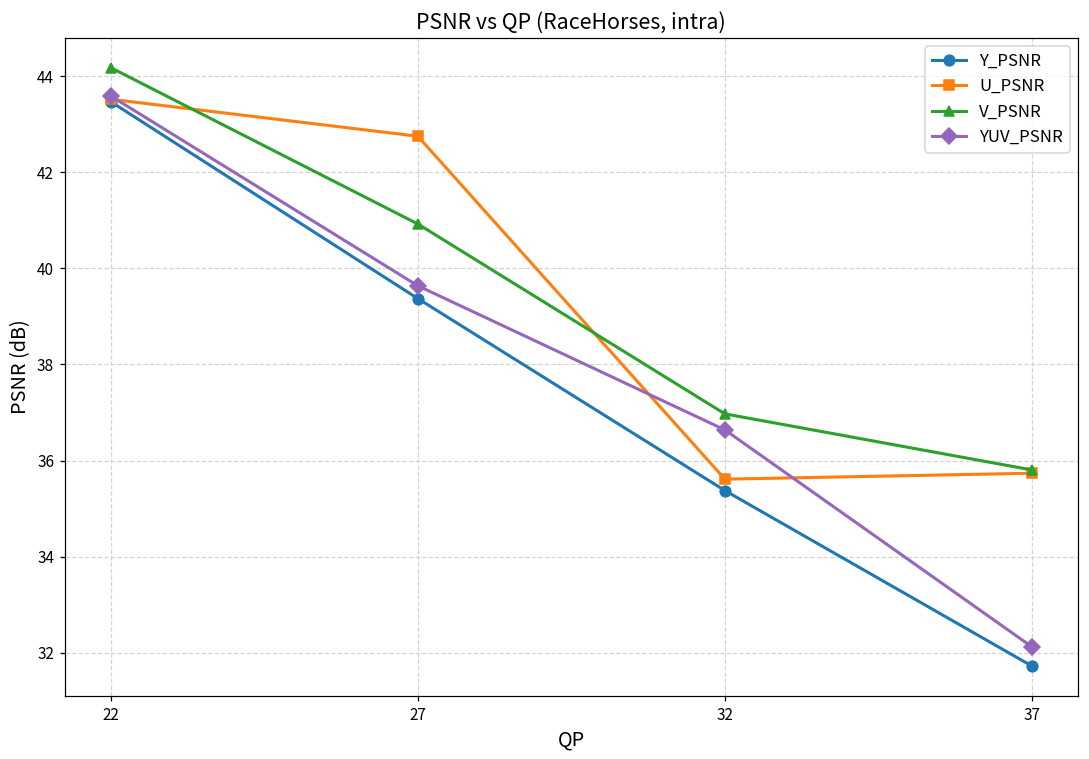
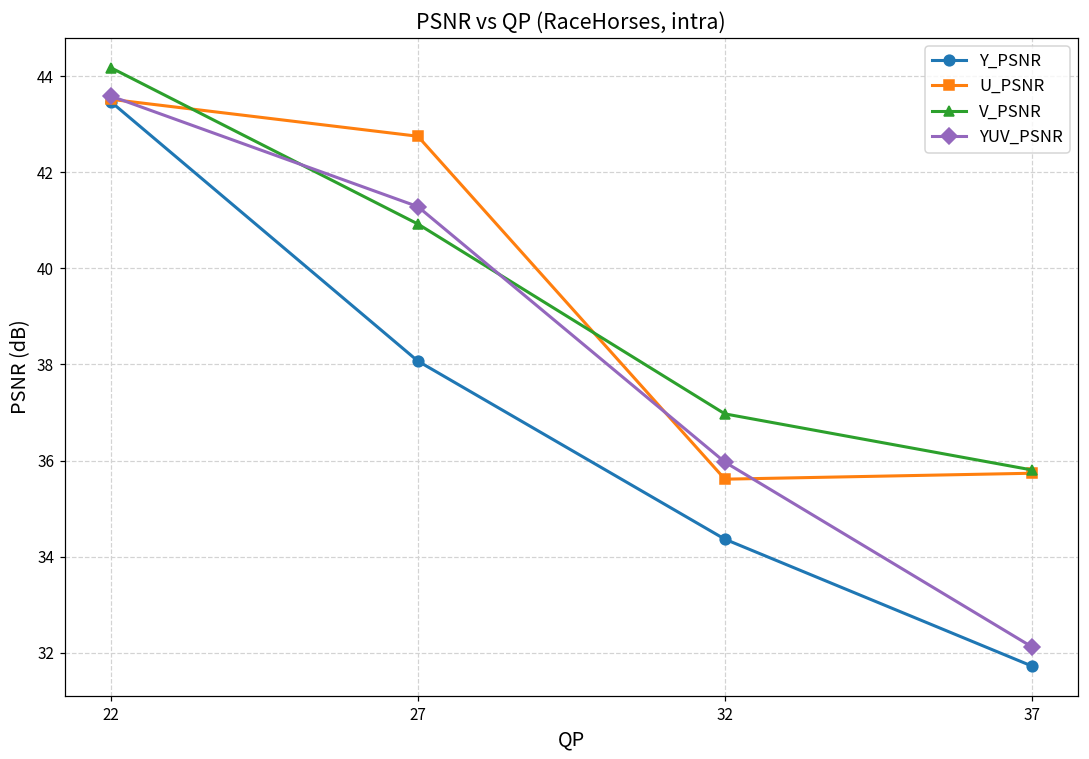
  {
    "Y_PSNR": {
-     "27": 39.4,
-     "32": 35.4,
+     "27": 38.1,
+     "32": 34.4,
      "37": 31.7
    },
    "U_PSNR": {
      "27": 42.8,
      "32": 35.6,
      "37": 35.7
    },
    "V_PSNR": {
      "22": 44.2,
      "27": 40.9,
      "32": 37.0,
      "37": 35.8
    },
    "YUV_PSNR": {
      "22": 43.6,
-     "27": 39.6,
-     "32": 36.6,
+     "27": 41.3,
+     "32": 36.0,
      "37": 32.1
    }
  }
